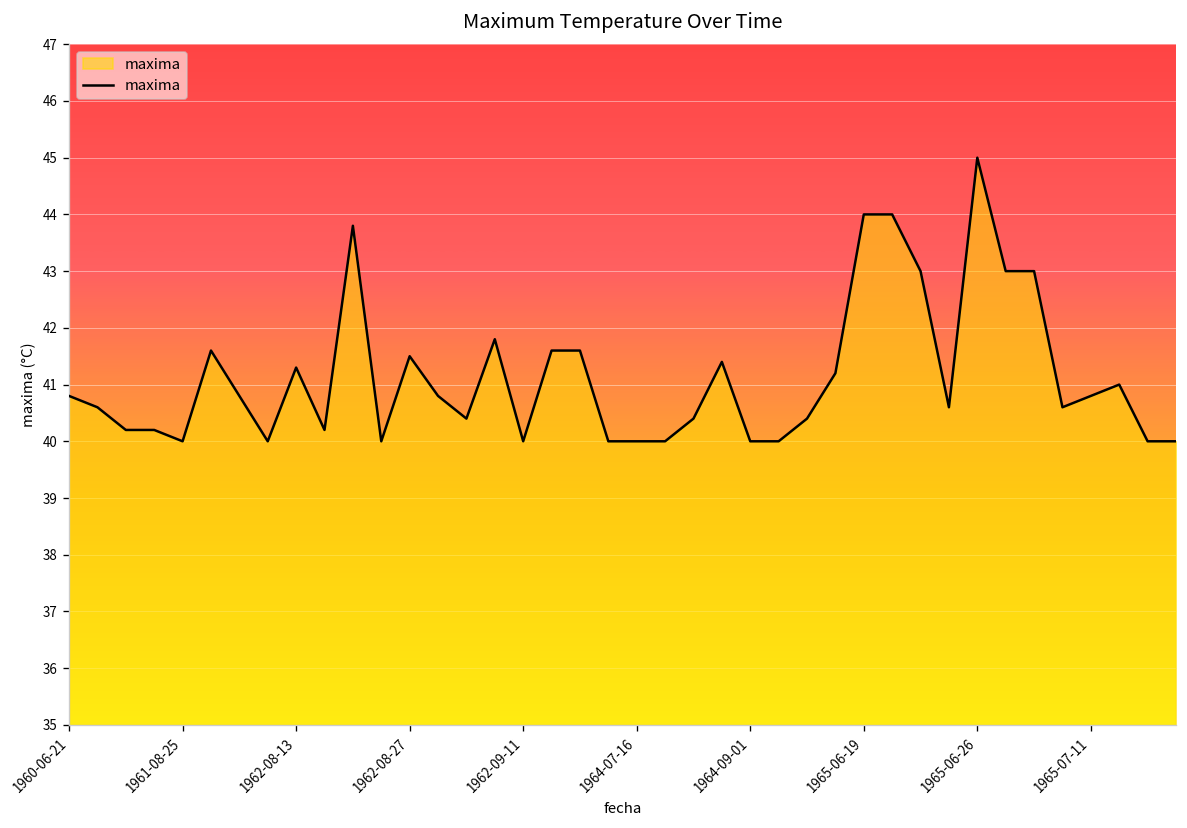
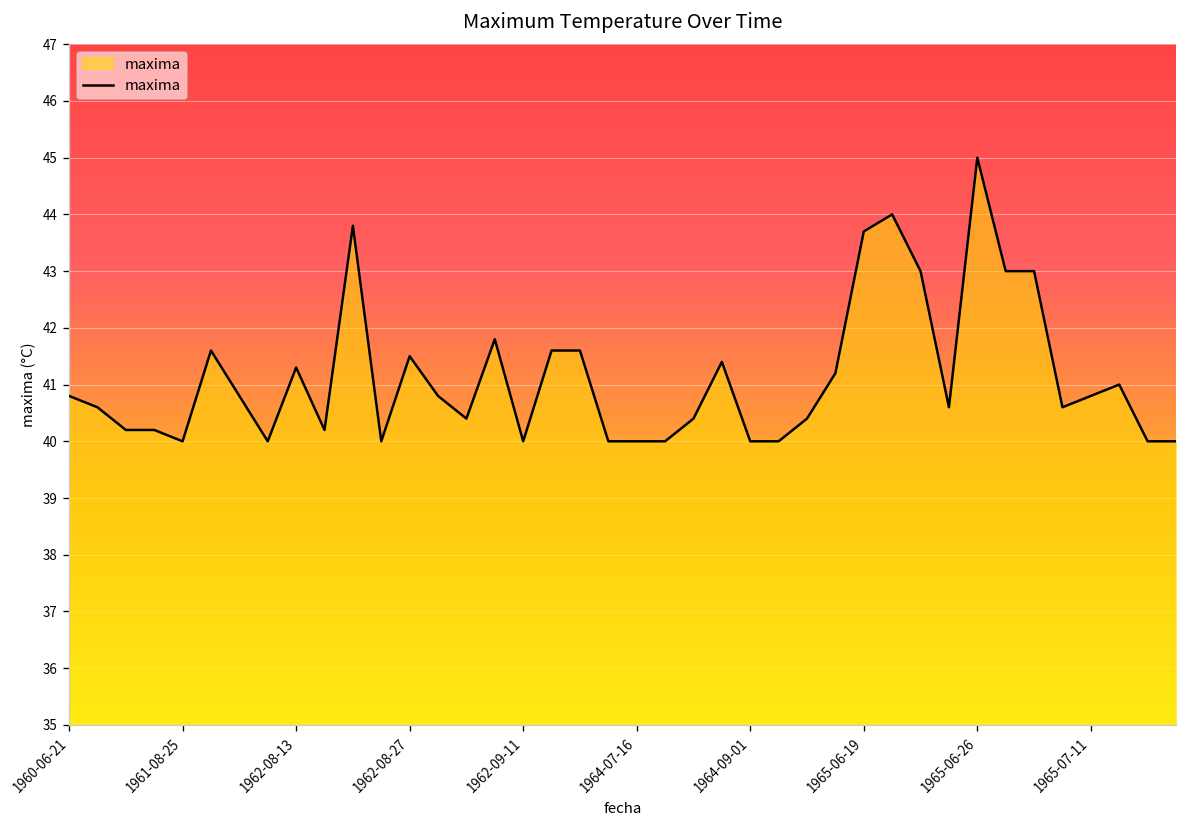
  {
    "1960-06-21": 40.8,
    "1961-08-25": 40.0,
    "1962-08-13": 41.3,
    "1962-08-27": 41.5,
    "1962-09-11": 40.0,
    "1964-07-16": 40.0,
    "1964-09-01": 40.0,
-   "1965-06-19": 44.0,
+   "1965-06-19": 43.7,
    "1965-06-26": 45.0,
    "1965-07-11": 40.8
  }
